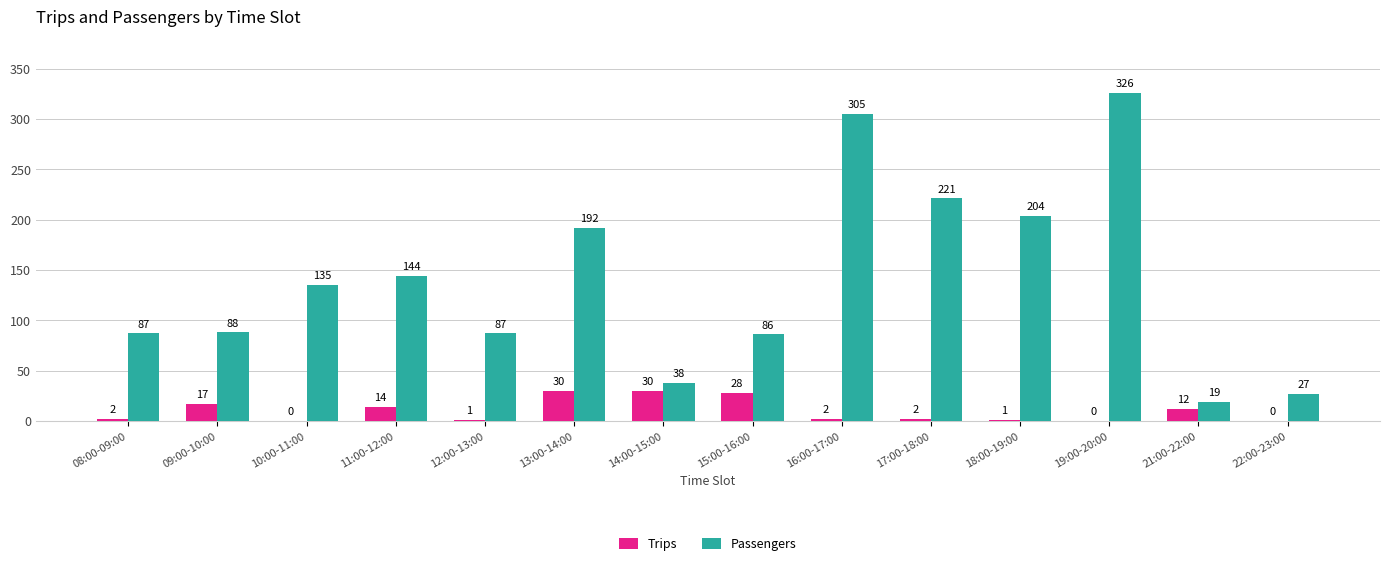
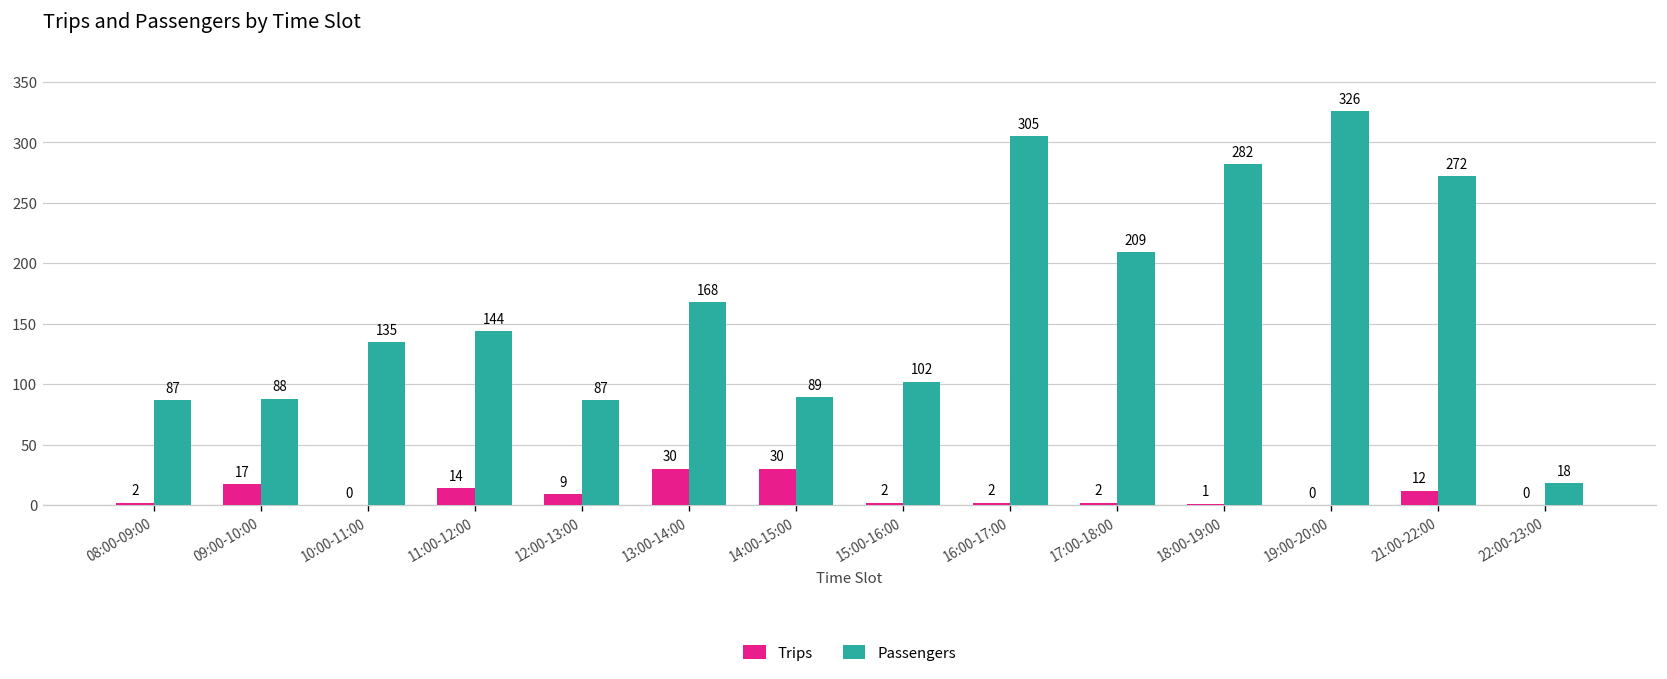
  {
    "Trips": {
      "08:00-09:00": 2,
      "09:00-10:00": 17,
      "10:00-11:00": 0,
      "11:00-12:00": 14,
-     "12:00-13:00": 1,
+     "12:00-13:00": 9,
      "13:00-14:00": 30,
      "14:00-15:00": 30,
-     "15:00-16:00": 28,
+     "15:00-16:00": 2,
      "16:00-17:00": 2,
      "17:00-18:00": 2,
      "18:00-19:00": 1,
      "19:00-20:00": 0,
      "21:00-22:00": 12,
      "22:00-23:00": 0
    },
    "Passengers": {
      "08:00-09:00": 87,
      "09:00-10:00": 88,
      "10:00-11:00": 135,
      "11:00-12:00": 144,
      "12:00-13:00": 87,
-     "13:00-14:00": 192,
-     "14:00-15:00": 38,
-     "15:00-16:00": 86,
+     "13:00-14:00": 168,
+     "14:00-15:00": 89,
+     "15:00-16:00": 102,
      "16:00-17:00": 305,
-     "17:00-18:00": 221,
-     "18:00-19:00": 204,
+     "17:00-18:00": 209,
+     "18:00-19:00": 282,
      "19:00-20:00": 326,
-     "21:00-22:00": 19,
-     "22:00-23:00": 27
+     "21:00-22:00": 272,
+     "22:00-23:00": 18
    }
  }
